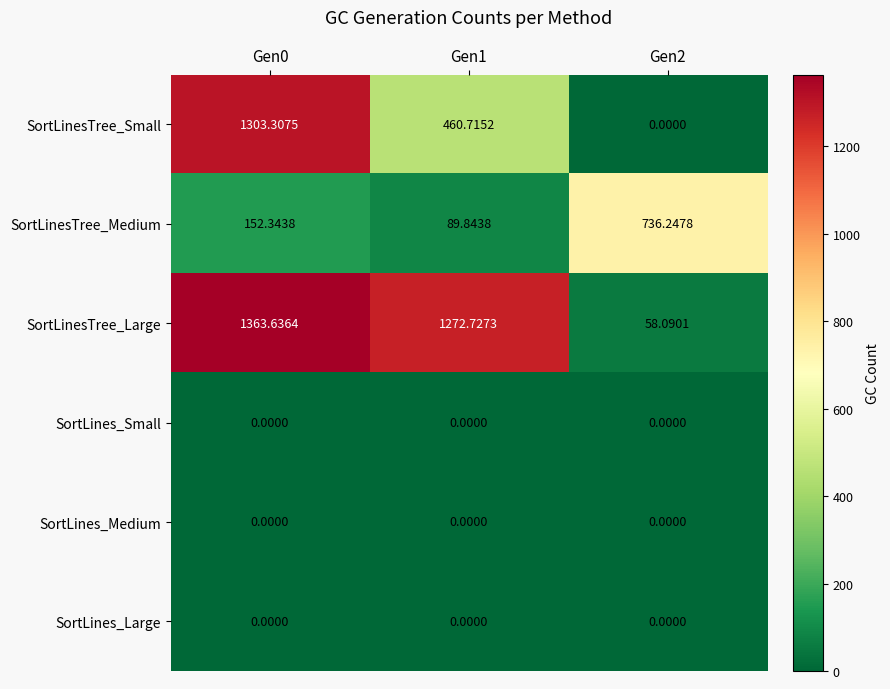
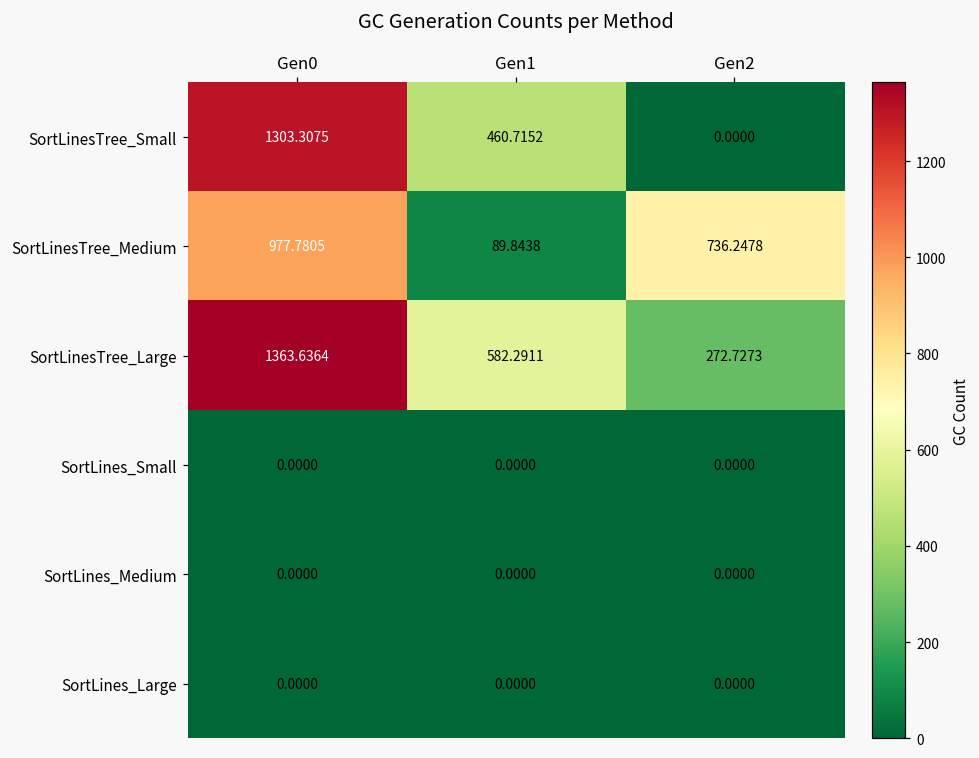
  {
    "SortLinesTree_Small": {
      "Gen0": 1303.3075,
      "Gen1": 460.7152,
      "Gen2": 0.0000
    },
    "SortLinesTree_Medium": {
-     "Gen0": 152.3438,
+     "Gen0": 977.7805,
      "Gen1": 89.8438,
      "Gen2": 736.2478
    },
    "SortLinesTree_Large": {
      "Gen0": 1363.6364,
-     "Gen1": 1272.7273,
-     "Gen2": 58.0901
+     "Gen1": 582.2911,
+     "Gen2": 272.7273
    },
    "SortLines_Small": {
      "Gen0": 0.0000,
      "Gen1": 0.0000,
      "Gen2": 0.0000
    },
    "SortLines_Medium": {
      "Gen0": 0.0000,
      "Gen1": 0.0000,
      "Gen2": 0.0000
    },
    "SortLines_Large": {
      "Gen0": 0.0000,
      "Gen1": 0.0000,
      "Gen2": 0.0000
    }
  }
